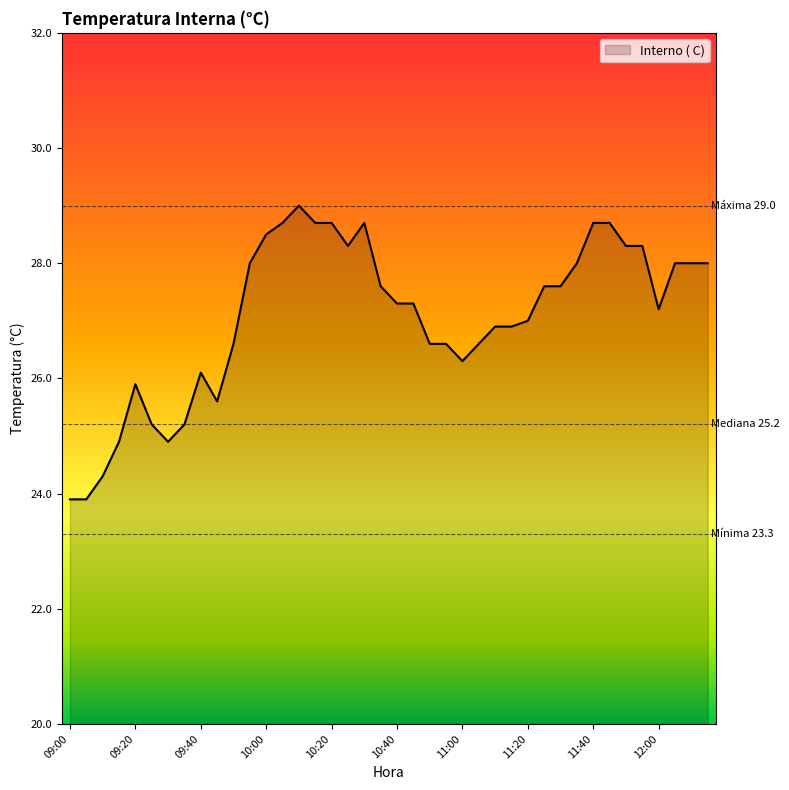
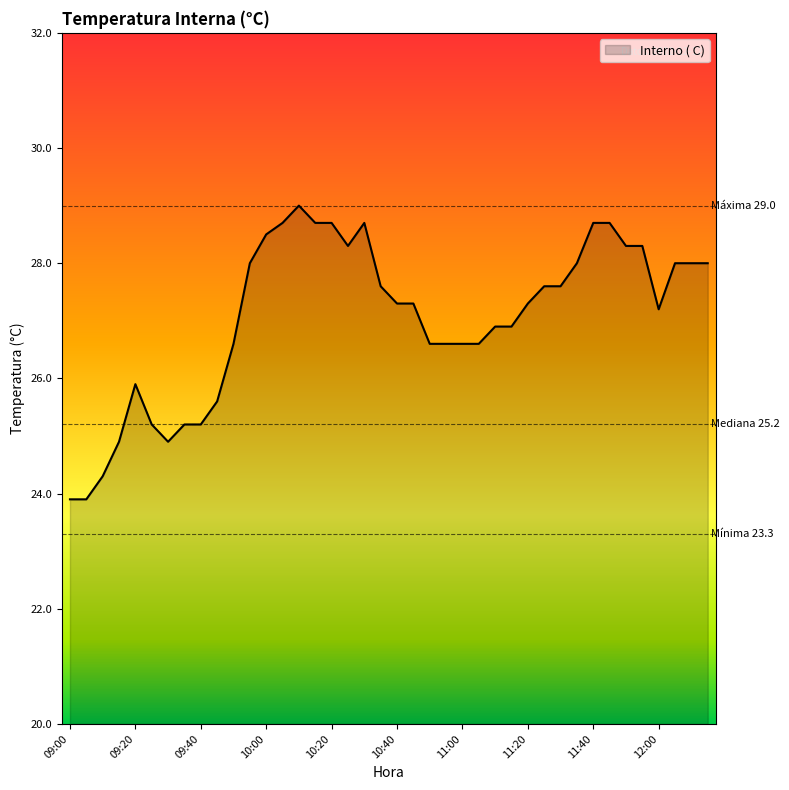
  {
    "09:00": 23.9,
    "09:20": 25.9,
-   "09:40": 26.1,
+   "09:40": 25.2,
    "10:00": 28.5,
    "10:20": 28.7,
    "10:40": 27.3,
-   "11:00": 26.3,
-   "11:20": 27.0,
+   "11:00": 26.6,
+   "11:20": 27.3,
    "11:40": 28.7,
    "12:00": 27.2
  }
